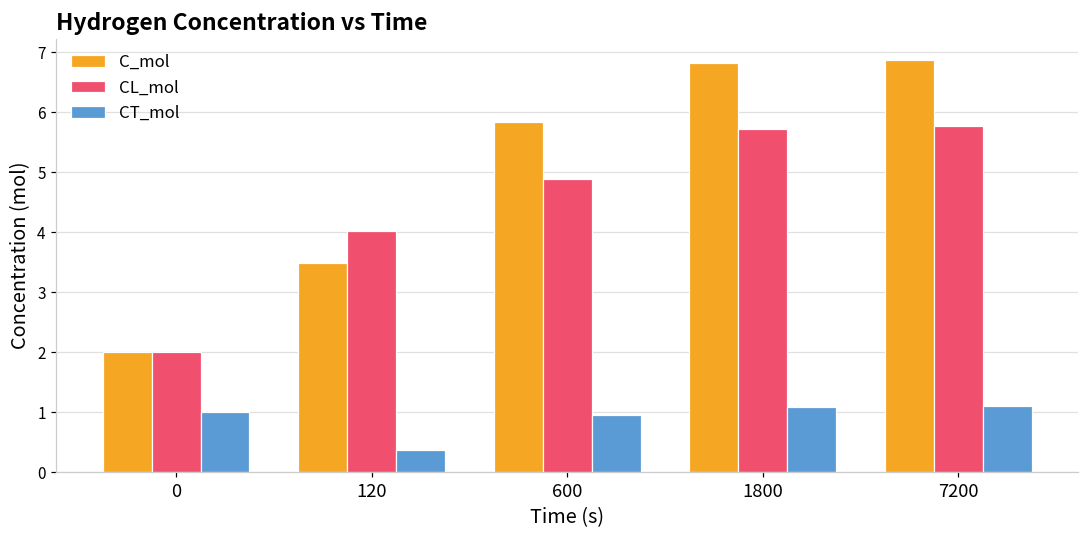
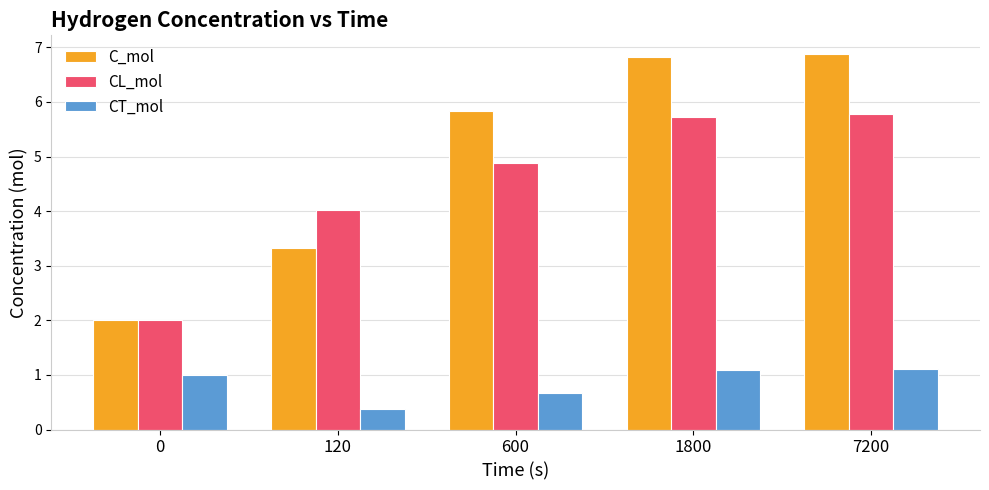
  {
    "C_mol": {
      "0": 2.0,
-     "120": 3.5,
+     "120": 3.3,
      "600": 5.8,
      "1800": 6.8,
      "7200": 6.9
    },
    "CL_mol": {
      "0": 2.0,
      "120": 4.0,
      "600": 4.9,
      "1800": 5.7,
      "7200": 5.8
    },
    "CT_mol": {
      "0": 1.0,
      "120": 0.4,
-     "600": 1.0,
+     "600": 0.7,
      "1800": 1.1,
      "7200": 1.1
    }
  }
